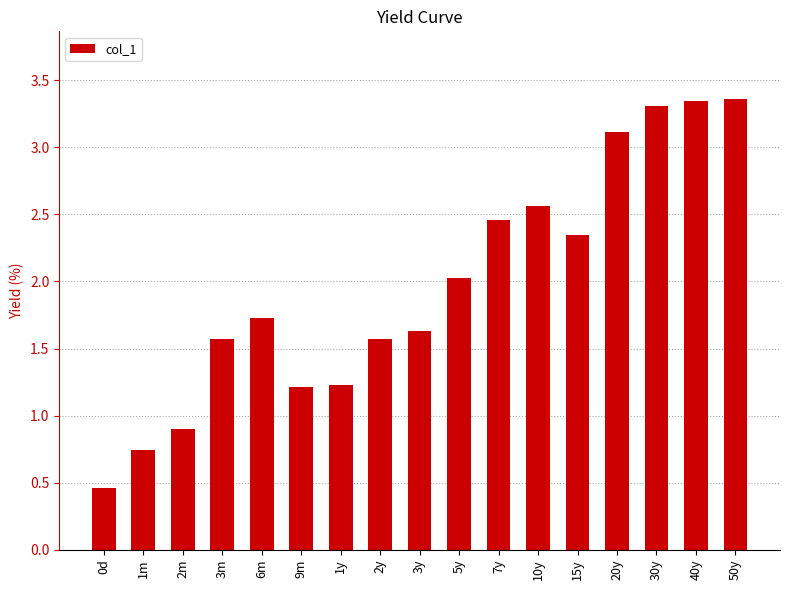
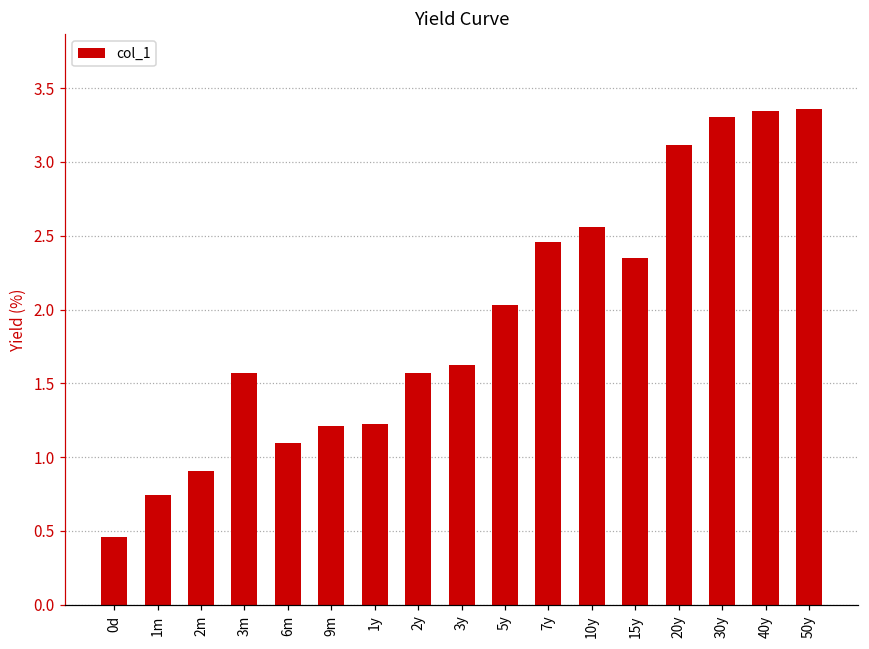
  {
    "0d": 0.46,
    "1m": 0.74,
    "2m": 0.90,
    "3m": 1.57,
-   "6m": 1.73,
+   "6m": 1.10,
    "9m": 1.21,
    "1y": 1.23,
    "2y": 1.57,
    "3y": 1.63,
    "5y": 2.03,
    "7y": 2.46,
    "10y": 2.56,
    "15y": 2.35,
    "20y": 3.11,
    "30y": 3.31,
    "40y": 3.35,
    "50y": 3.36
  }
